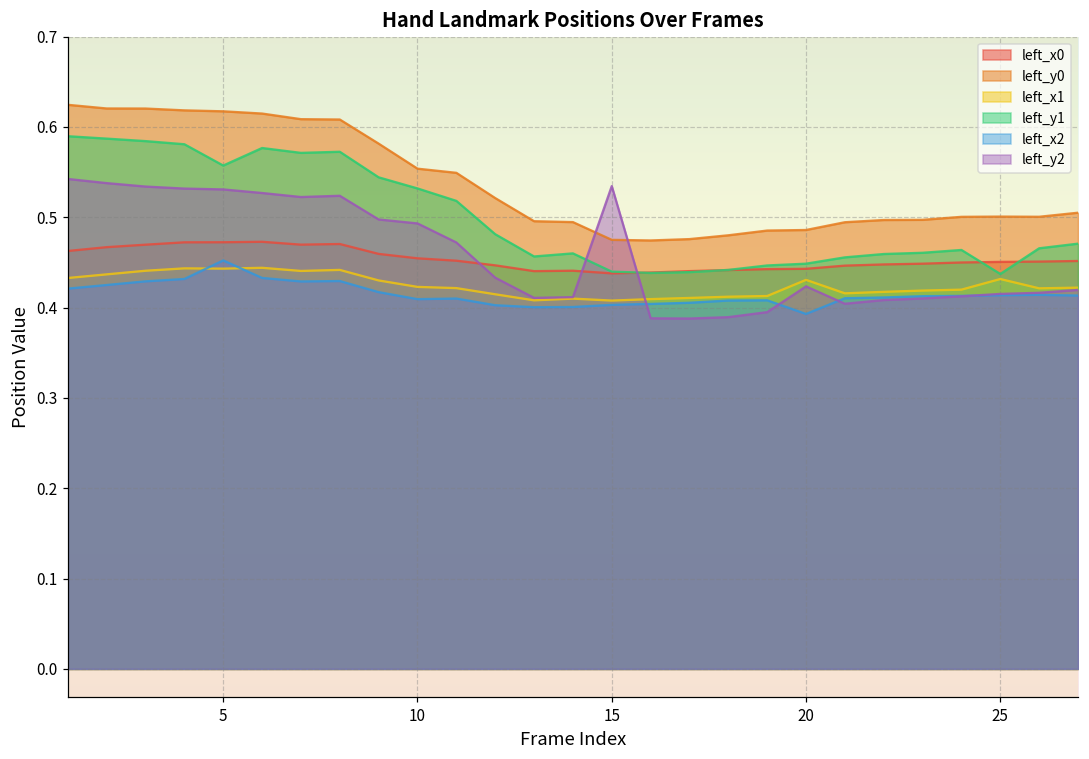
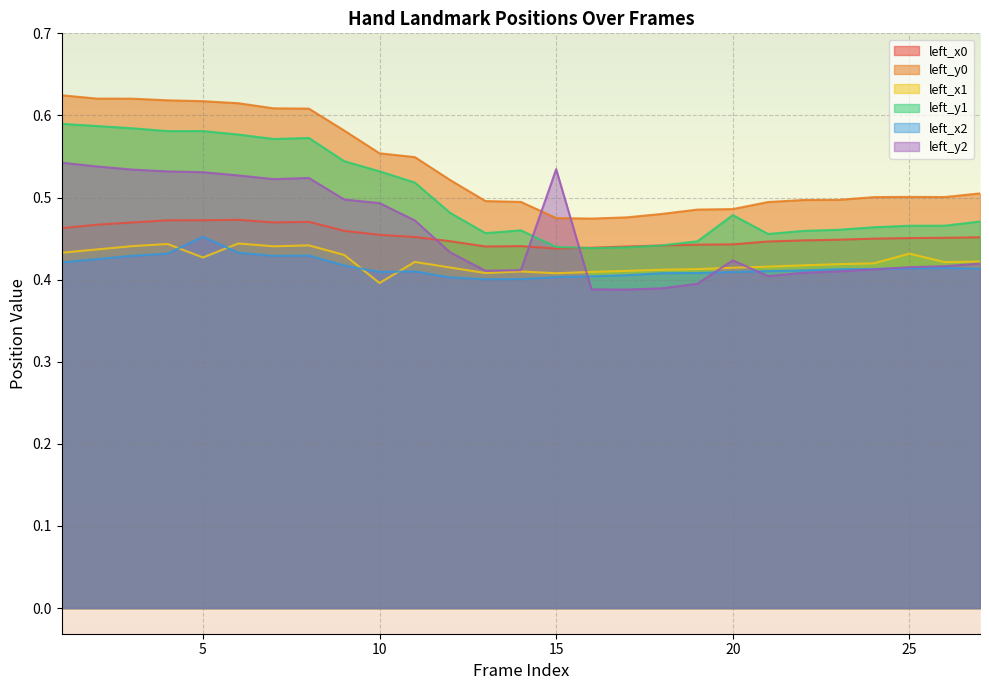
  {
    "left_x1": {
-     "5": 0.44,
-     "10": 0.42,
+     "5": 0.43,
+     "10": 0.40,
      "15": 0.41,
-     "20": 0.43,
+     "20": 0.41,
      "25": 0.43
    },
    "left_y1": {
-     "5": 0.56,
+     "5": 0.58,
      "10": 0.53,
-     "20": 0.45,
-     "25": 0.44
+     "20": 0.48,
+     "25": 0.47
    },
    "left_x2": {
      "5": 0.45,
      "10": 0.41,
      "15": 0.40,
-     "20": 0.39
+     "20": 0.41
    },
    "left_y2": {
      "5": 0.53,
      "10": 0.49,
      "15": 0.53,
      "20": 0.42
    }
  }
